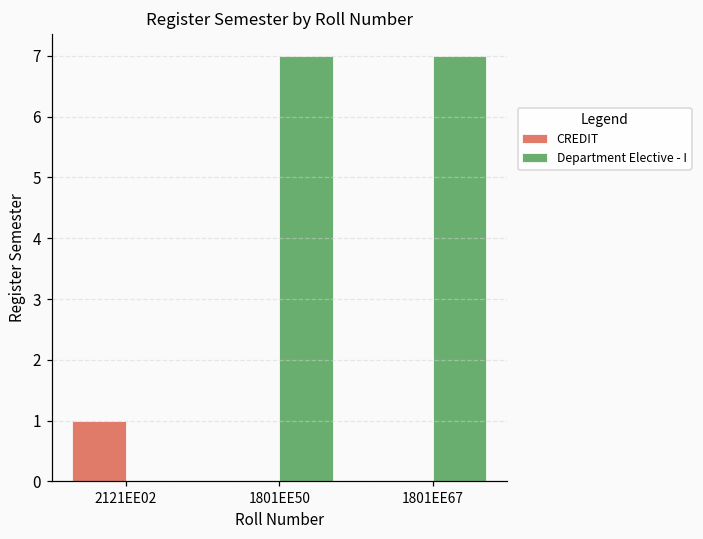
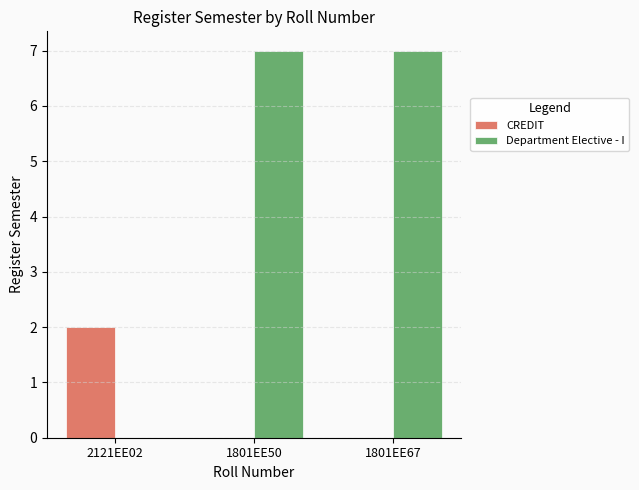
  {
    "CREDIT": {
-     "2121EE02": 1,
+     "2121EE02": 2,
      "1801EE50": 0,
      "1801EE67": 0
    },
    "Department Elective - I": {
      "2121EE02": 0,
      "1801EE50": 7,
      "1801EE67": 7
    }
  }
